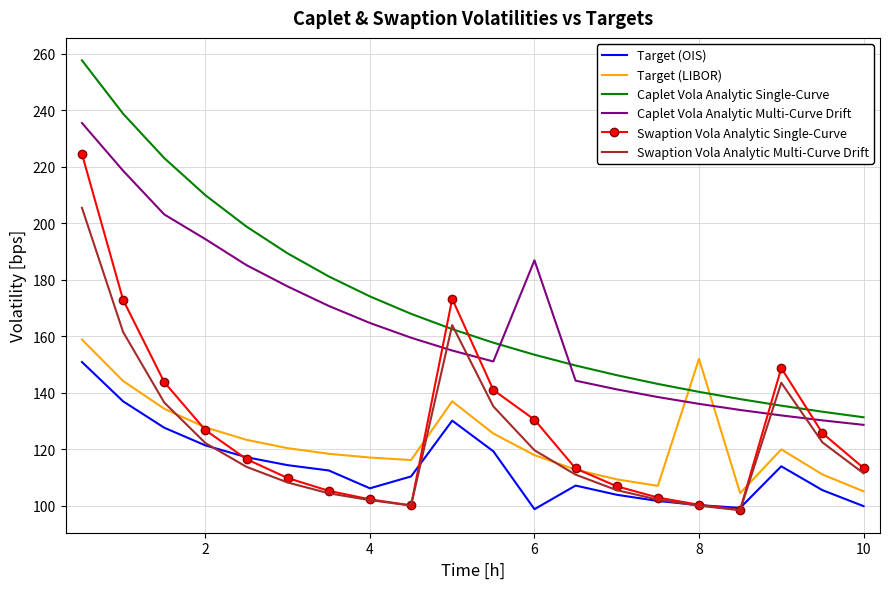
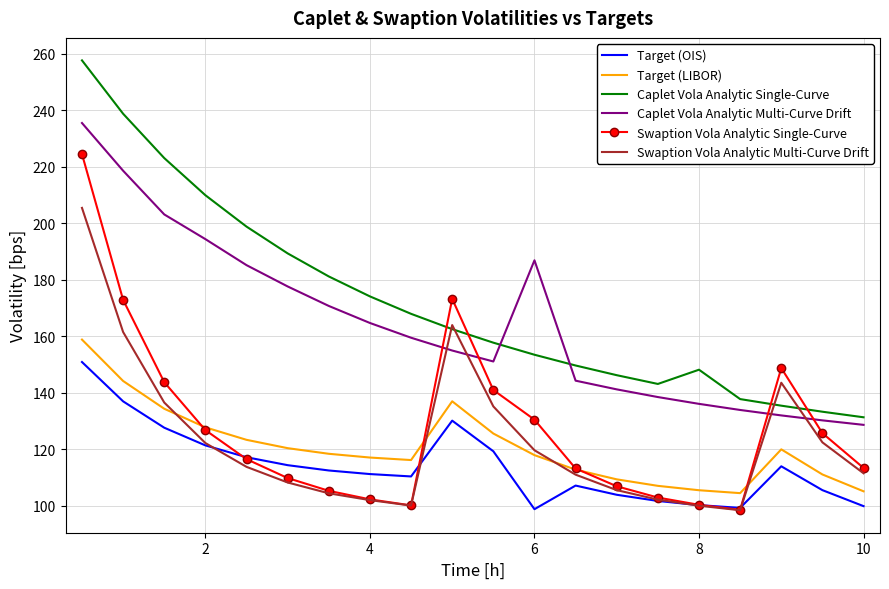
  {
    "Target (OIS)": {
-     "4": 106,
+     "4": 111,
      "6": 99,
      "10": 100
    },
    "Target (LIBOR)": {
      "2": 128,
      "4": 117,
      "6": 118,
-     "8": 152,
+     "8": 105,
      "10": 105
    },
    "Caplet Vola Analytic Single-Curve": {
      "2": 210,
      "4": 174,
      "6": 153,
-     "8": 140,
+     "8": 148,
      "10": 131
    },
    "Caplet Vola Analytic Multi-Curve Drift": {
      "2": 194,
      "4": 165,
      "6": 187,
      "8": 136,
      "10": 129
    },
    "Swaption Vola Analytic Single-Curve": {
      "2": 127,
      "6": 130,
      "10": 113
    },
    "Swaption Vola Analytic Multi-Curve Drift": {
      "6": 120,
      "10": 111
    }
  }
